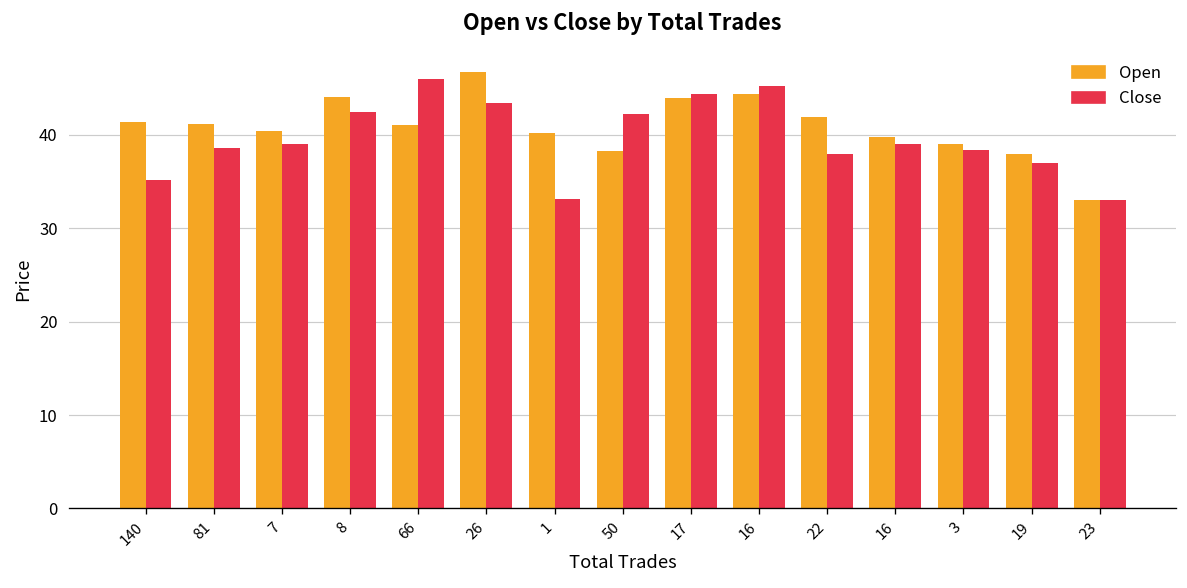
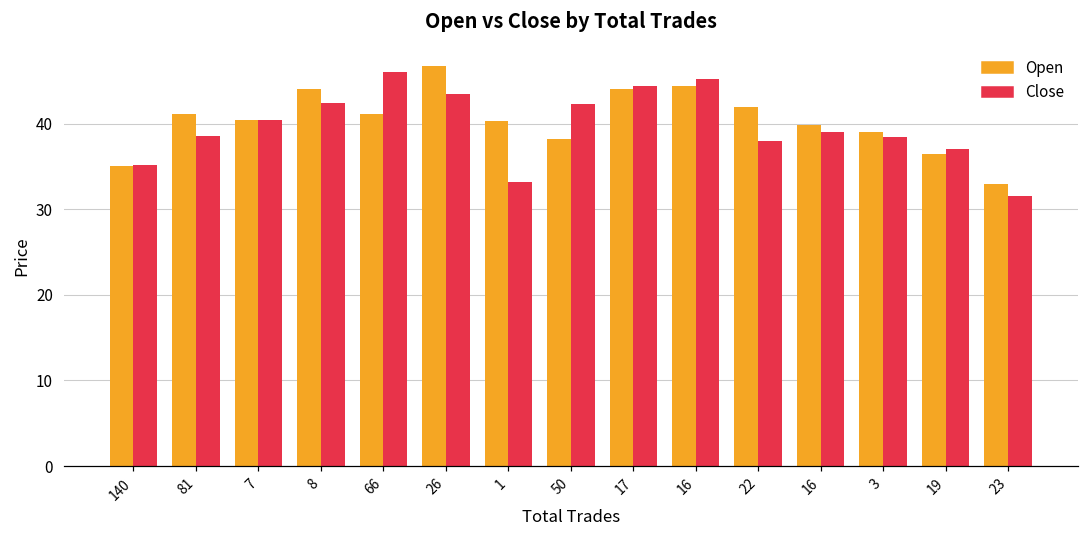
  {
    "Open": {
-     "140": 41,
+     "140": 35,
      "81": 41,
      "7": 40,
      "8": 44,
      "66": 41,
      "26": 47,
      "1": 40,
      "50": 38,
      "17": 44,
      "22": 42,
      "3": 39,
-     "19": 38,
+     "19": 37,
      "23": 33
    },
    "Close": {
      "140": 35,
      "81": 39,
-     "7": 39,
+     "7": 40,
      "8": 42,
      "66": 46,
      "26": 43,
      "1": 33,
      "50": 42,
      "17": 44,
      "22": 38,
      "3": 38,
      "19": 37,
-     "23": 33
+     "23": 32
    }
  }
